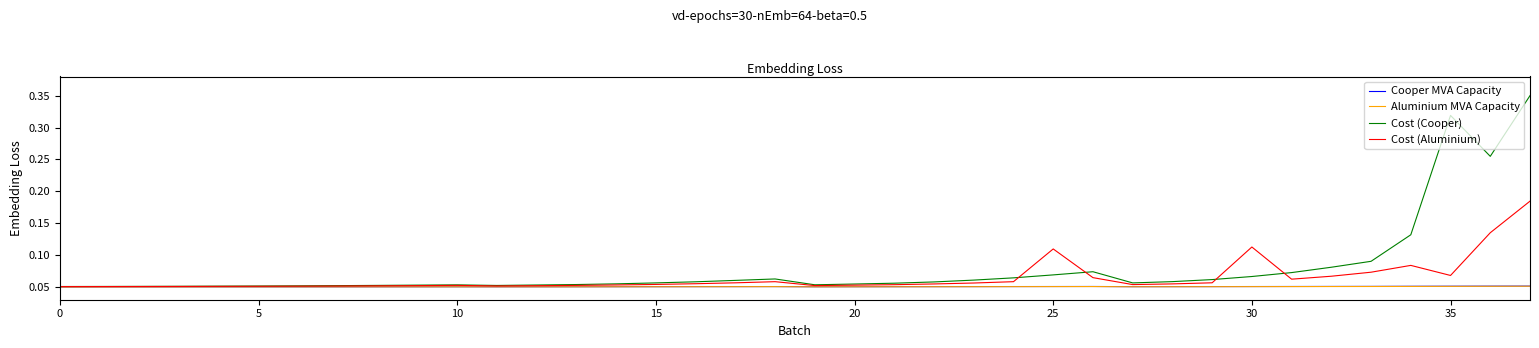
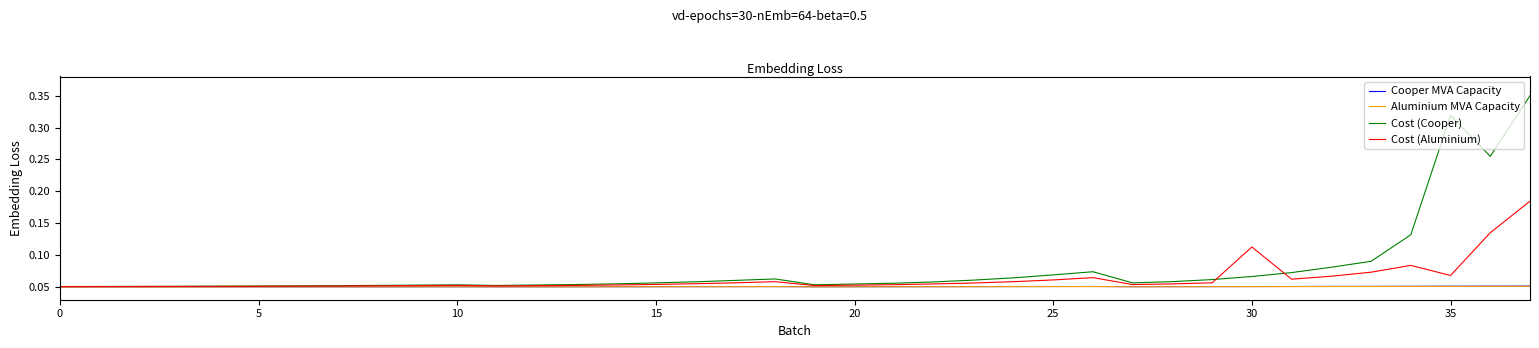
  {
    "Cost (Cooper)": {
      "25": 0.07,
      "30": 0.07
    },
    "Cost (Aluminium)": {
-     "25": 0.11,
+     "25": 0.06,
      "30": 0.11,
      "35": 0.07
    }
  }
